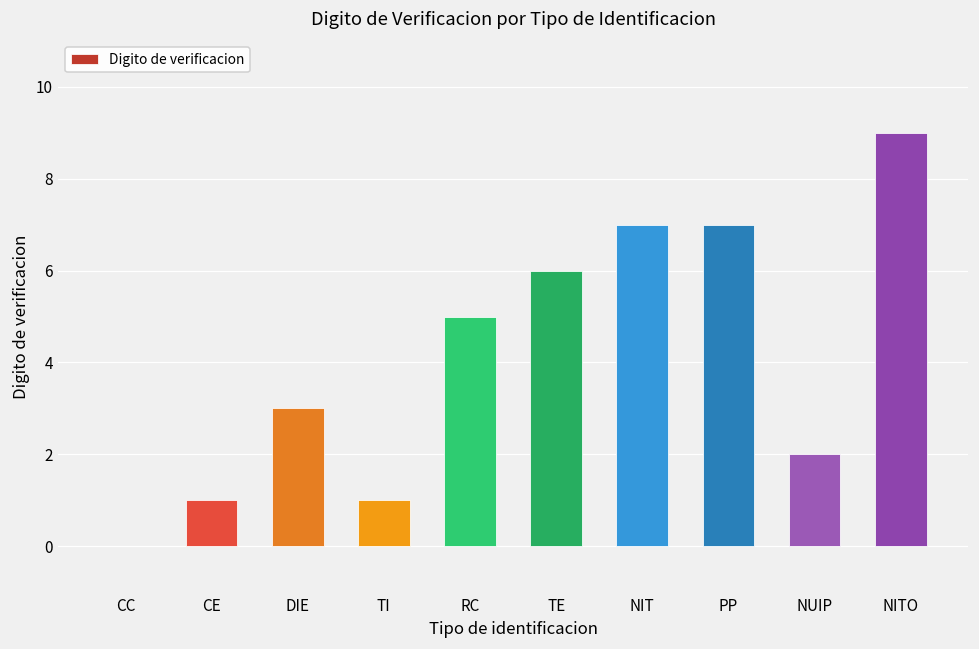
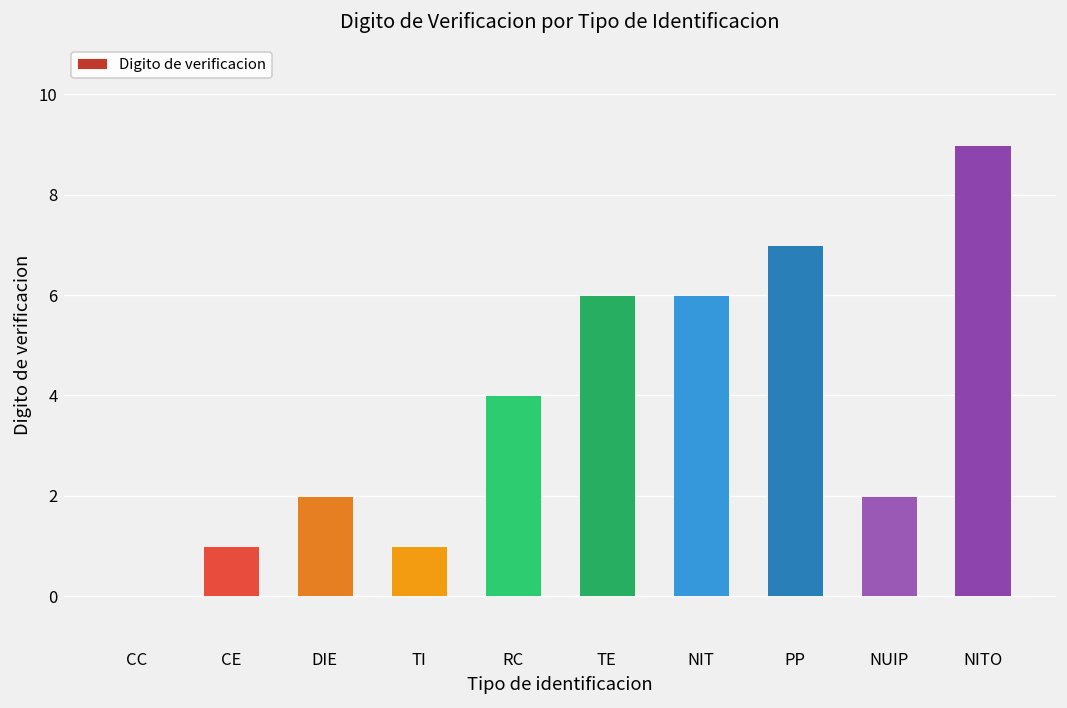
  {
    "CC": 0,
    "CE": 1,
-   "DIE": 3,
+   "DIE": 2,
    "TI": 1,
-   "RC": 5,
+   "RC": 4,
    "TE": 6,
-   "NIT": 7,
+   "NIT": 6,
    "PP": 7,
    "NUIP": 2,
    "NITO": 9
  }
